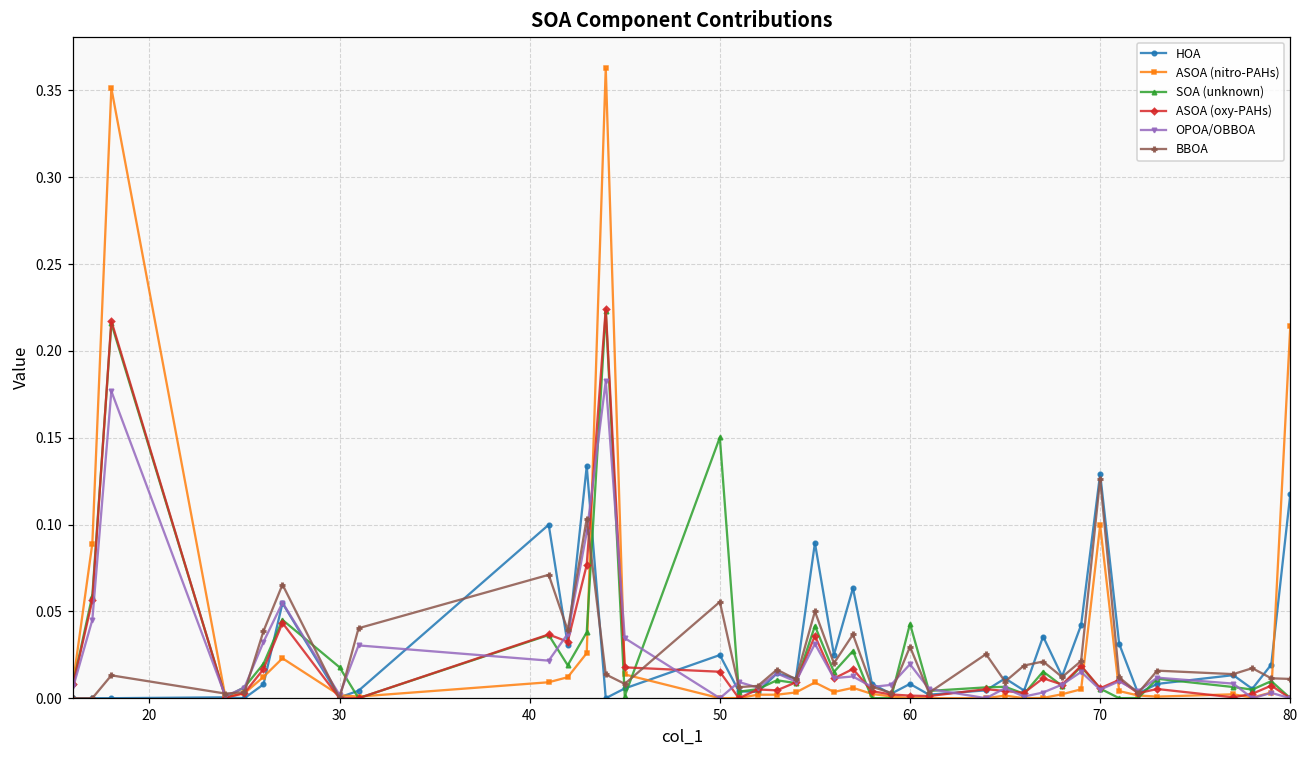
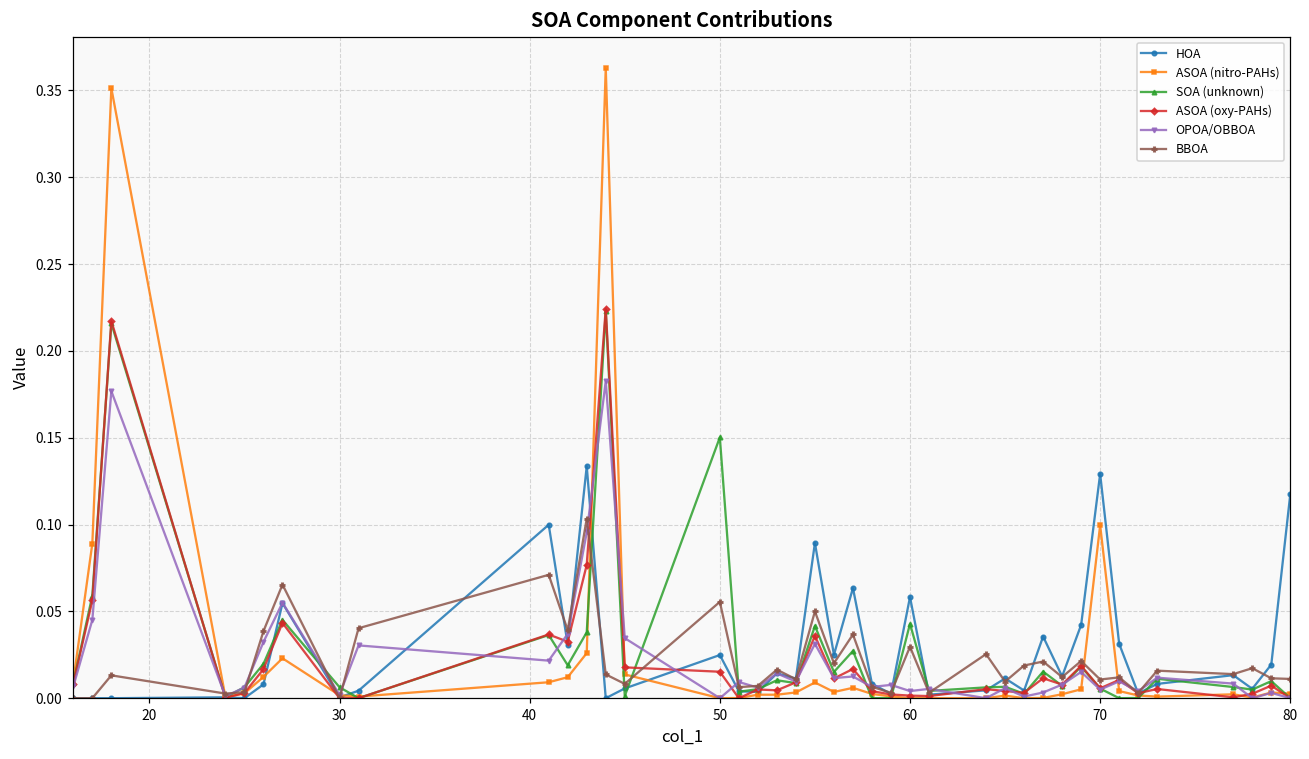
  {
    "HOA": {
      "50": 0.025,
-     "60": 0.008,
+     "60": 0.058,
      "70": 0.129,
      "80": 0.118
    },
    "ASOA (nitro-PAHs)": {
      "70": 0.100,
-     "80": 0.214
+     "80": 0.003
    },
    "SOA (unknown)": {
-     "30": 0.018,
+     "30": 0.006,
      "50": 0.150,
      "60": 0.043
    },
    "ASOA (oxy-PAHs)": {
      "50": 0.015
    },
    "OPOA/OBBOA": {
-     "60": 0.020
+     "60": 0.004
    },
    "BBOA": {
      "50": 0.055,
      "60": 0.030,
-     "70": 0.126,
+     "70": 0.011,
      "80": 0.011
    }
  }
